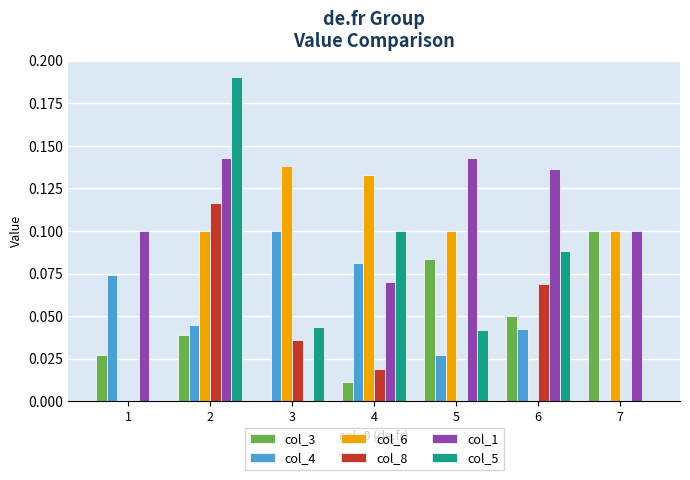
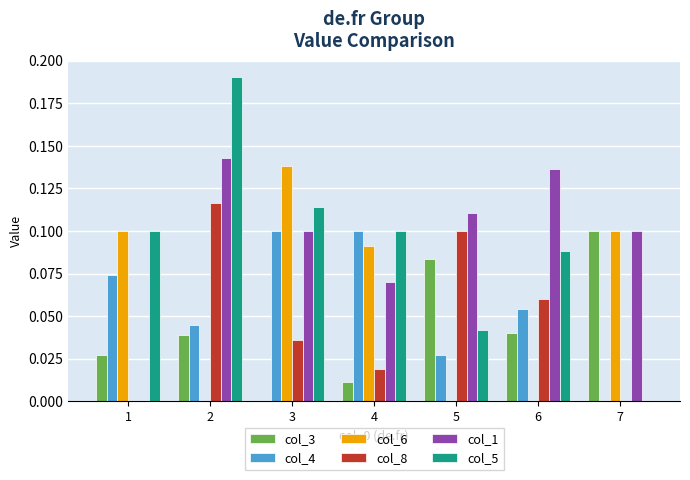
  {
    "col_3": {
      "1": 0.027,
      "2": 0.04,
      "3": 0.00,
      "4": 0.01,
      "5": 0.084,
-     "6": 0.05,
+     "6": 0.04,
      "7": 0.10
    },
    "col_4": {
      "1": 0.074,
      "2": 0.045,
      "3": 0.100,
-     "4": 0.081,
+     "4": 0.100,
      "5": 0.027,
-     "6": 0.042,
+     "6": 0.054,
      "7": 0.000
    },
    "col_6": {
-     "1": 0.0,
-     "2": 0.1,
+     "1": 0.1,
+     "2": 0.0,
      "3": 0.138,
-     "4": 0.133,
-     "5": 0.1,
+     "4": 0.091,
+     "5": 0.0,
      "6": 0.000,
      "7": 0.100
    },
    "col_8": {
      "1": 0.000,
      "2": 0.117,
      "3": 0.036,
      "4": 0.019,
-     "5": 0.0,
-     "6": 0.069,
+     "5": 0.1,
+     "6": 0.060,
      "7": 0.000
    },
    "col_1": {
-     "1": 0.1,
+     "1": 0.0,
      "2": 0.143,
-     "3": 0.0,
+     "3": 0.1,
      "4": 0.070,
-     "5": 0.143,
+     "5": 0.110,
      "6": 0.136,
      "7": 0.100
    },
    "col_5": {
-     "1": 0.0,
+     "1": 0.1,
      "2": 0.190,
-     "3": 0.043,
+     "3": 0.114,
      "4": 0.100,
      "5": 0.042,
      "6": 0.088,
      "7": 0.000
    }
  }
